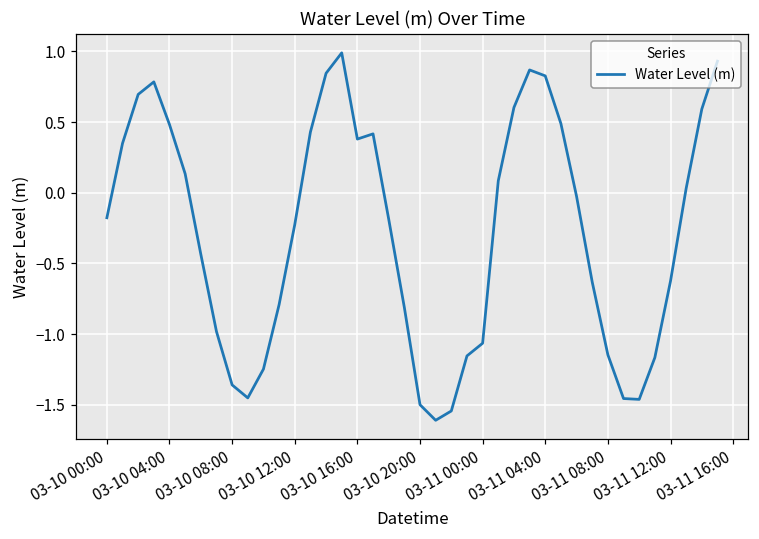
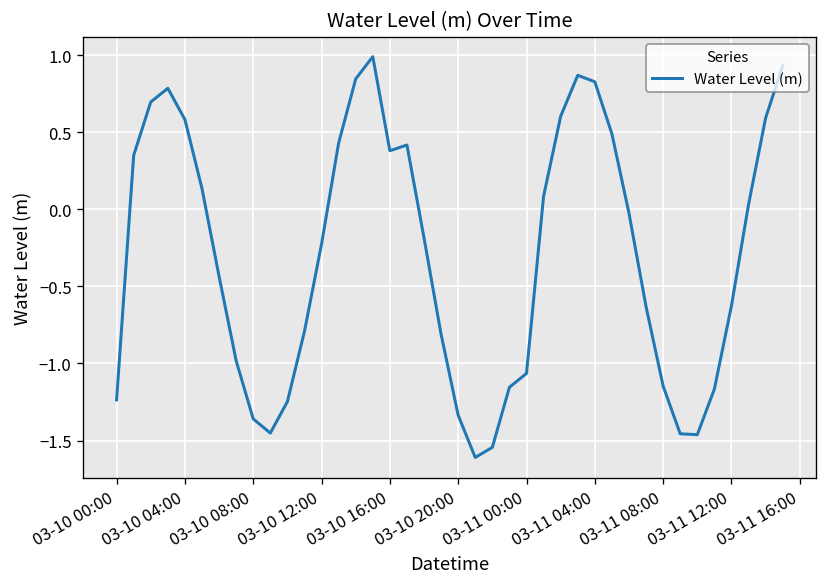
  {
-   "03-10 00:00": -0.18,
-   "03-10 04:00": 0.48,
+   "03-10 00:00": -1.24,
+   "03-10 04:00": 0.58,
    "03-10 08:00": -1.36,
    "03-10 12:00": -0.23,
    "03-10 16:00": 0.38,
-   "03-10 20:00": -1.50,
+   "03-10 20:00": -1.34,
    "03-11 00:00": -1.06,
    "03-11 04:00": 0.83,
    "03-11 08:00": -1.15,
    "03-11 12:00": -0.63
  }
